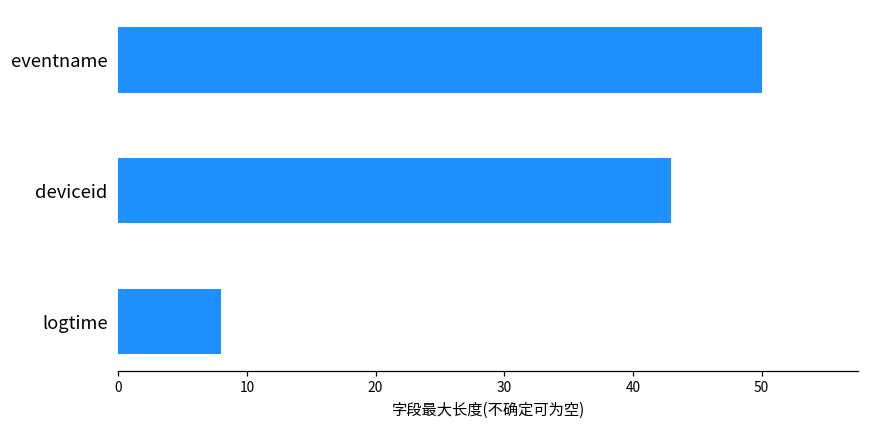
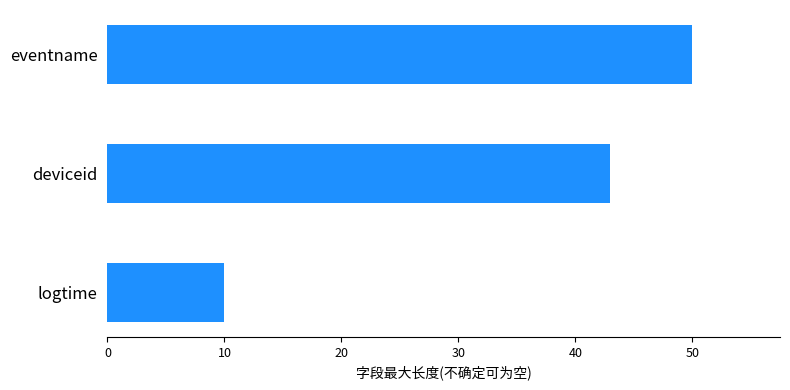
  {
    "eventname": 50,
    "deviceid": 43,
-   "logtime": 8
+   "logtime": 10
  }
